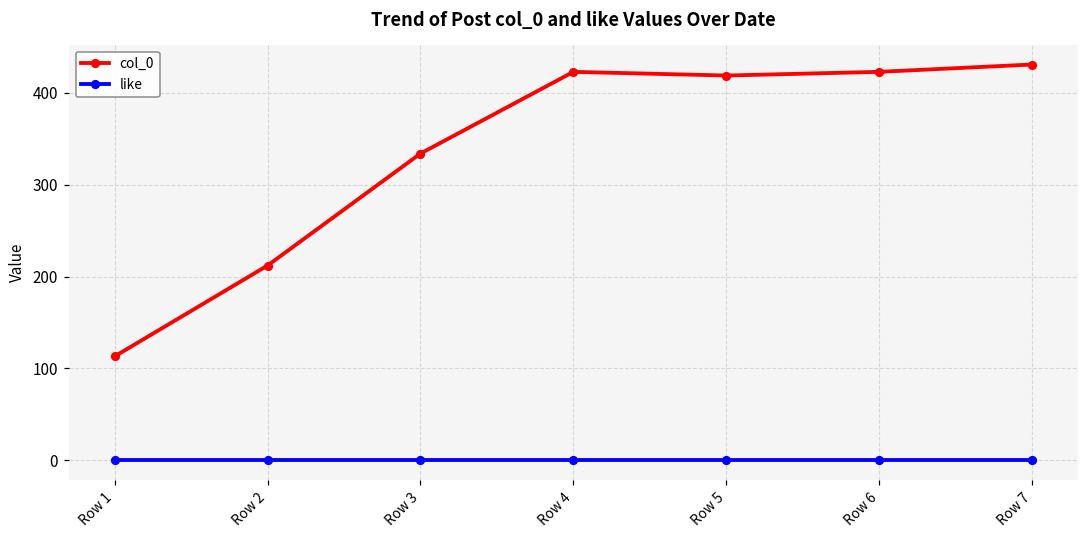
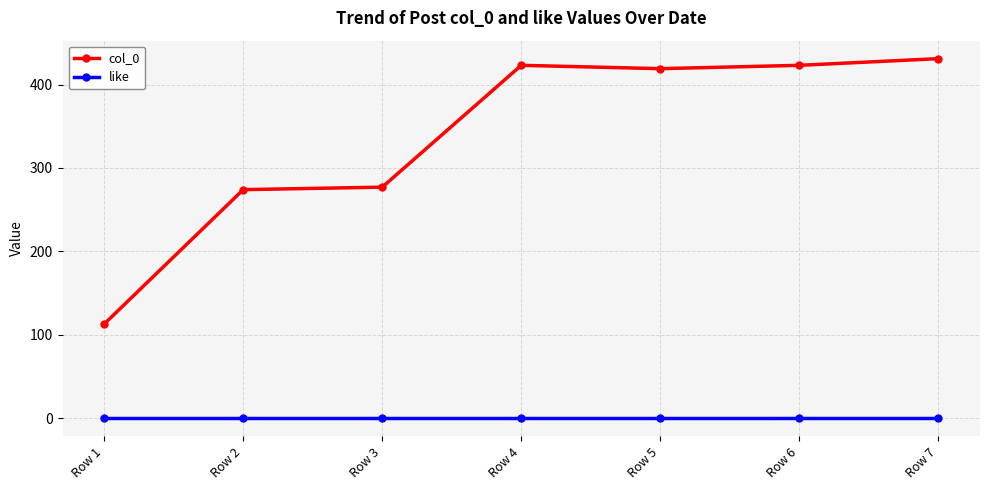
  {
    "col_0": {
      "Row 1": 110,
-     "Row 2": 210,
-     "Row 3": 330,
+     "Row 2": 270,
+     "Row 3": 280,
      "Row 4": 420,
      "Row 5": 420,
      "Row 6": 420,
      "Row 7": 430
    },
    "like": {
      "Row 1": 0,
      "Row 2": 0,
      "Row 3": 0,
      "Row 4": 0,
      "Row 5": 0,
      "Row 6": 0,
      "Row 7": 0
    }
  }
